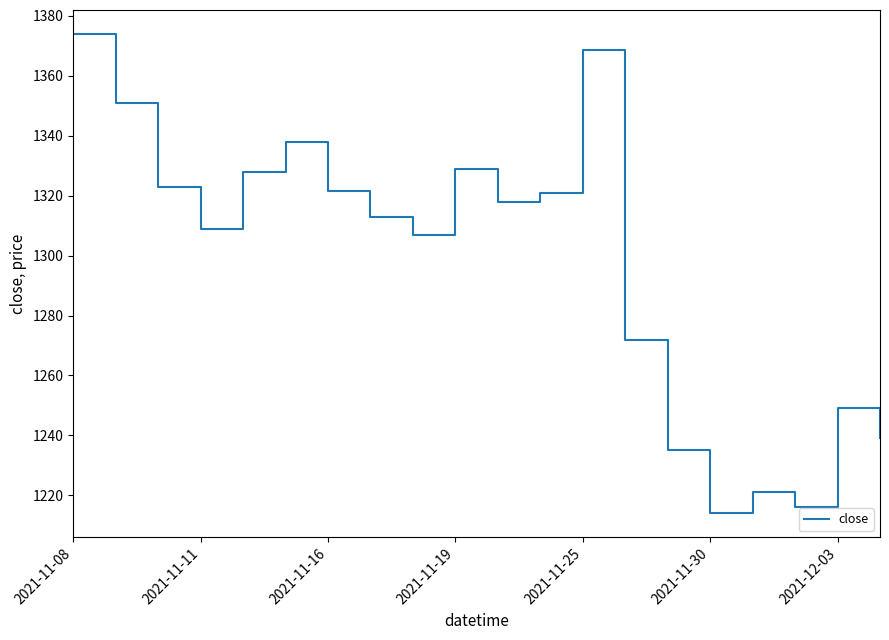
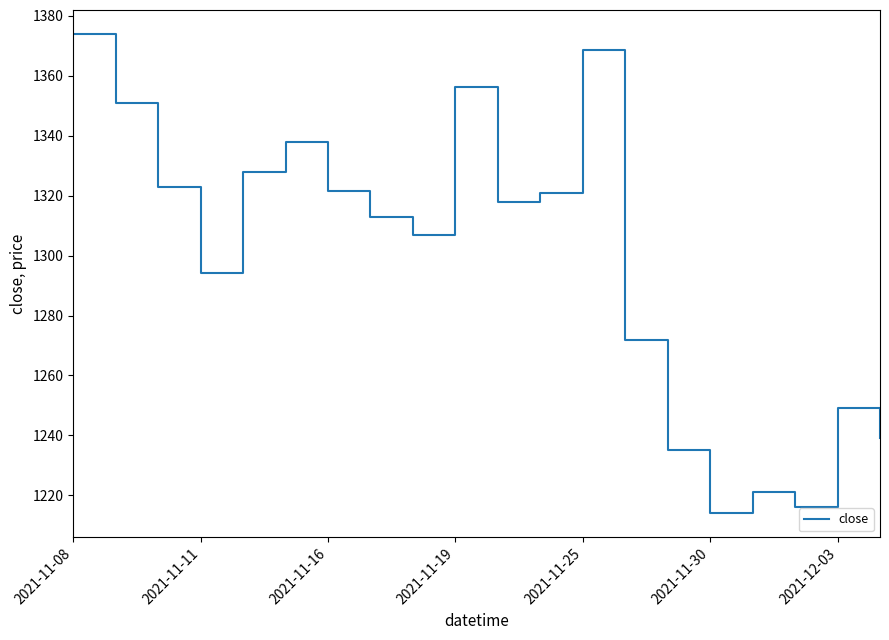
  {
    "2021-11-08": 1374,
-   "2021-11-11": 1309,
+   "2021-11-11": 1294,
    "2021-11-16": 1322,
-   "2021-11-19": 1329,
+   "2021-11-19": 1356,
    "2021-11-25": 1369,
    "2021-11-30": 1214,
    "2021-12-03": 1249
  }
